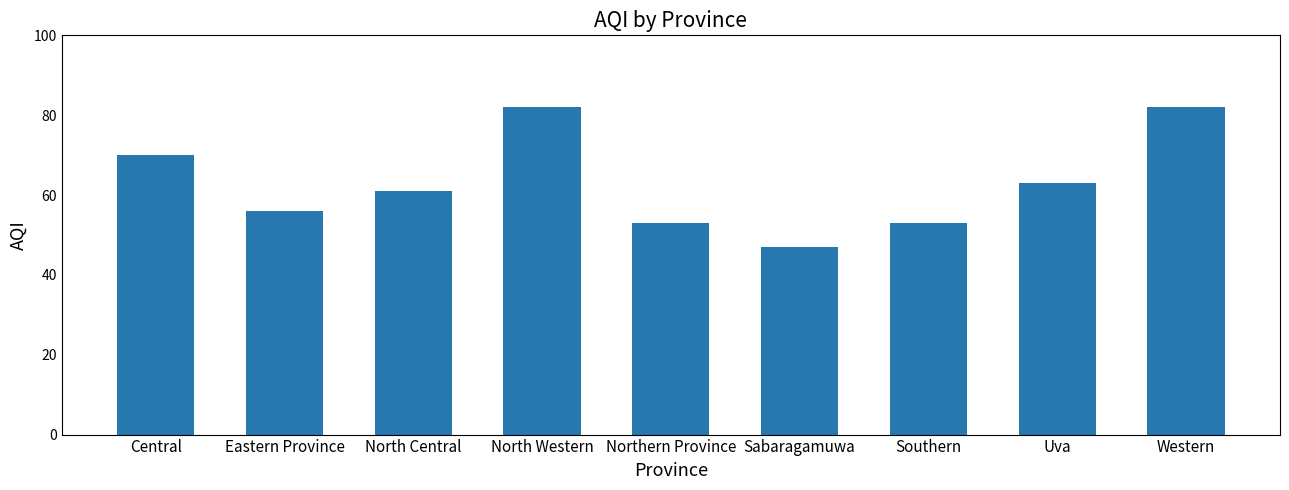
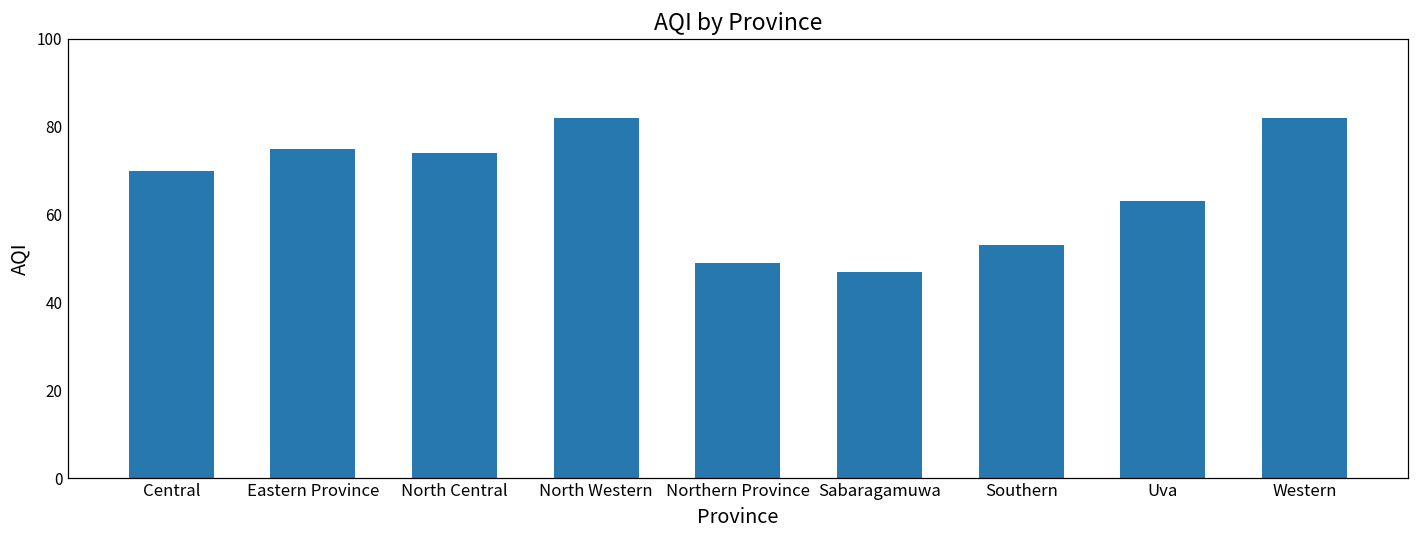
  {
    "Central": 70,
-   "Eastern Province": 56,
-   "North Central": 61,
+   "Eastern Province": 75,
+   "North Central": 74,
    "North Western": 82,
-   "Northern Province": 53,
+   "Northern Province": 49,
    "Sabaragamuwa": 47,
    "Southern": 53,
    "Uva": 63,
    "Western": 82
  }
